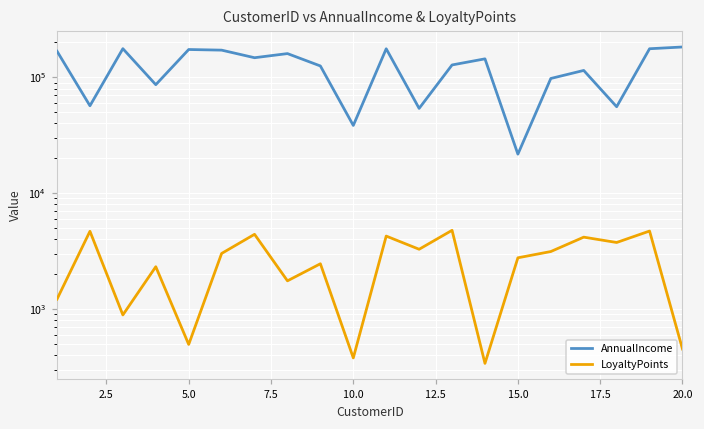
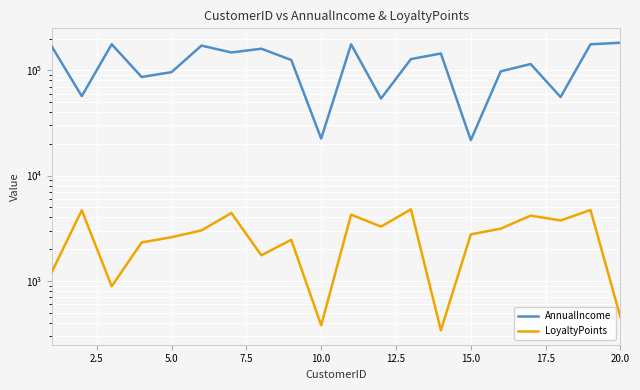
  {
    "AnnualIncome": {
-     "5.0": 170000,
-     "10.0": 38000,
+     "5.0": 100000,
+     "10.0": 22000,
      "15.0": 22000,
      "20.0": 180000
    },
    "LoyaltyPoints": {
-     "5.0": 500,
+     "5.0": 2600,
      "10.0": 380,
      "15.0": 2800,
      "20.0": 450
    }
  }
